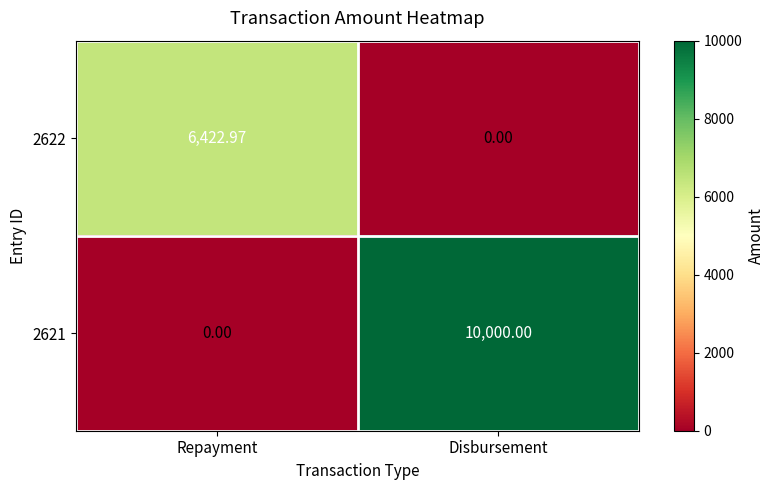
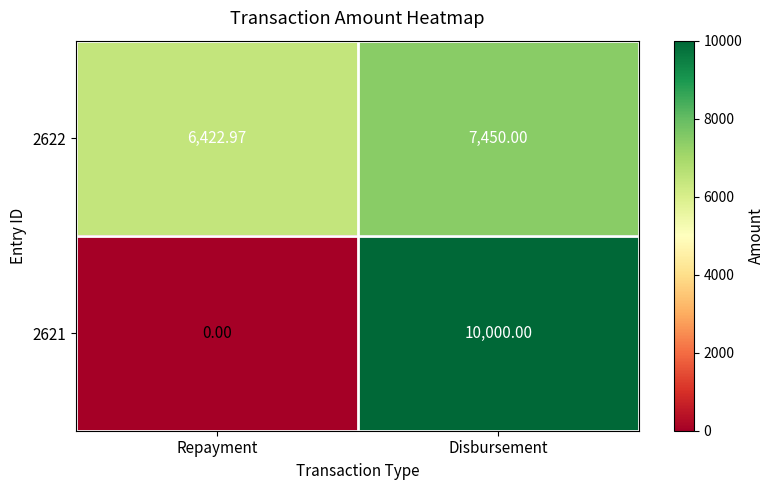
  {
    "2622": {
      "Repayment": "6,422.97",
-     "Disbursement": "0.00"
+     "Disbursement": "7,450.00"
    },
    "2621": {
      "Repayment": "0.00",
      "Disbursement": "10,000.00"
    }
  }
